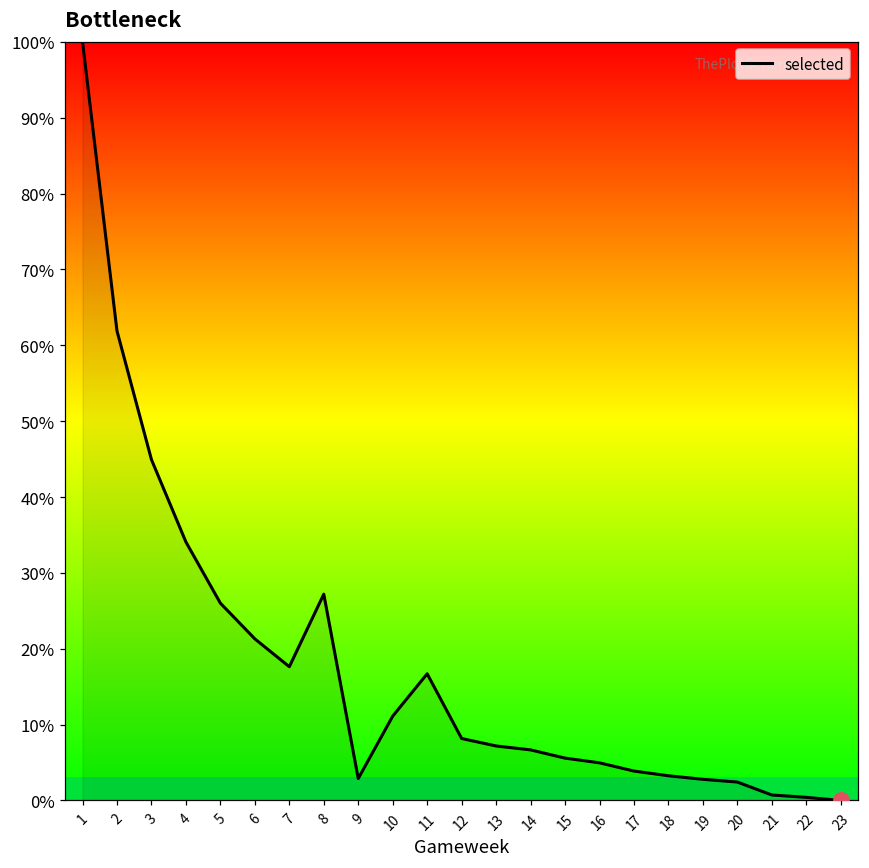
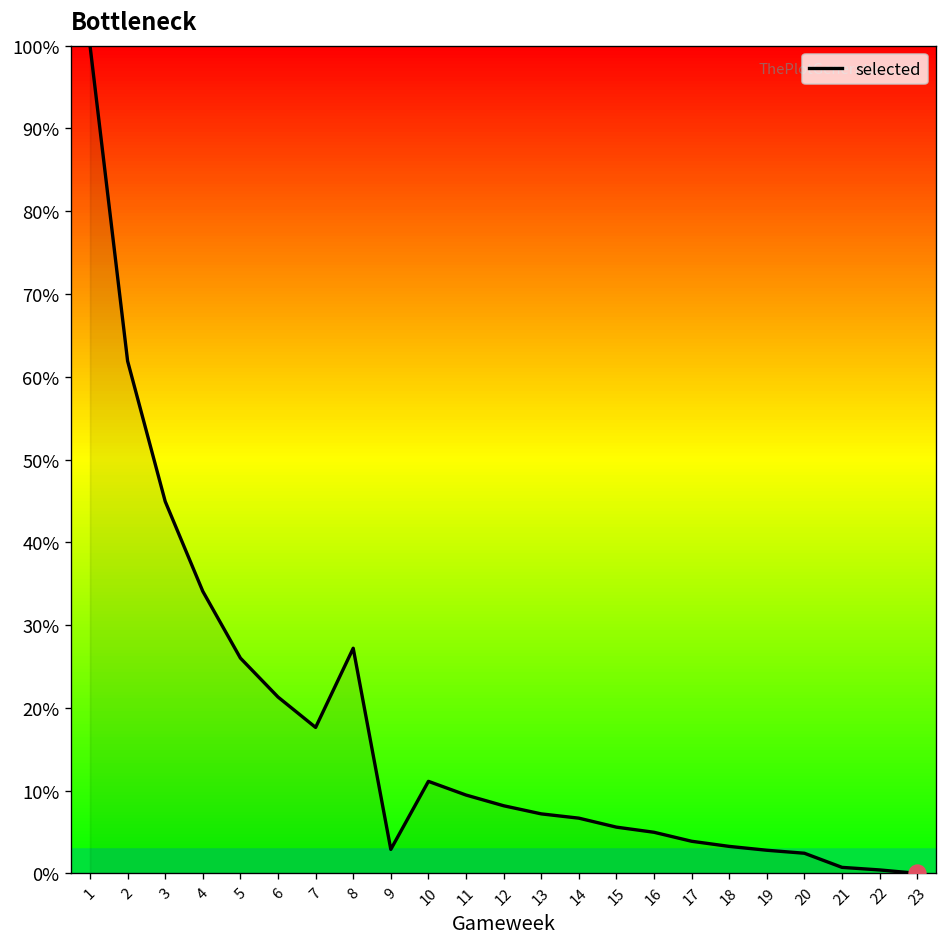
  {
    "selected": {
      "1": "100%",
      "2": "62%",
      "3": "45%",
      "4": "34%",
      "5": "26%",
      "6": "21%",
      "7": "18%",
      "8": "27%",
      "10": "11%",
-     "11": "17%",
+     "11": "9%",
      "12": "8%",
      "13": "7%",
      "14": "7%",
      "15": "6%",
      "16": "5%",
      "17": "4%",
      "18": "3%"
    }
  }
